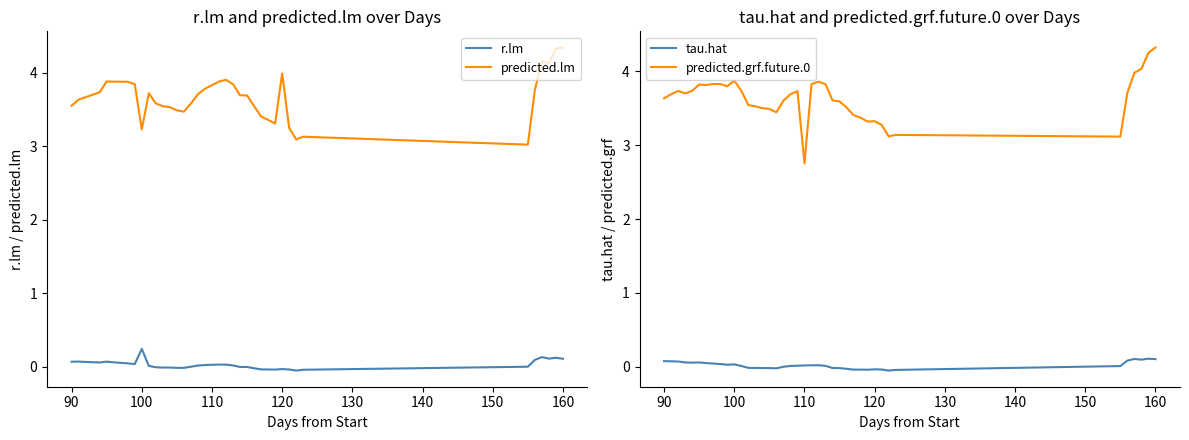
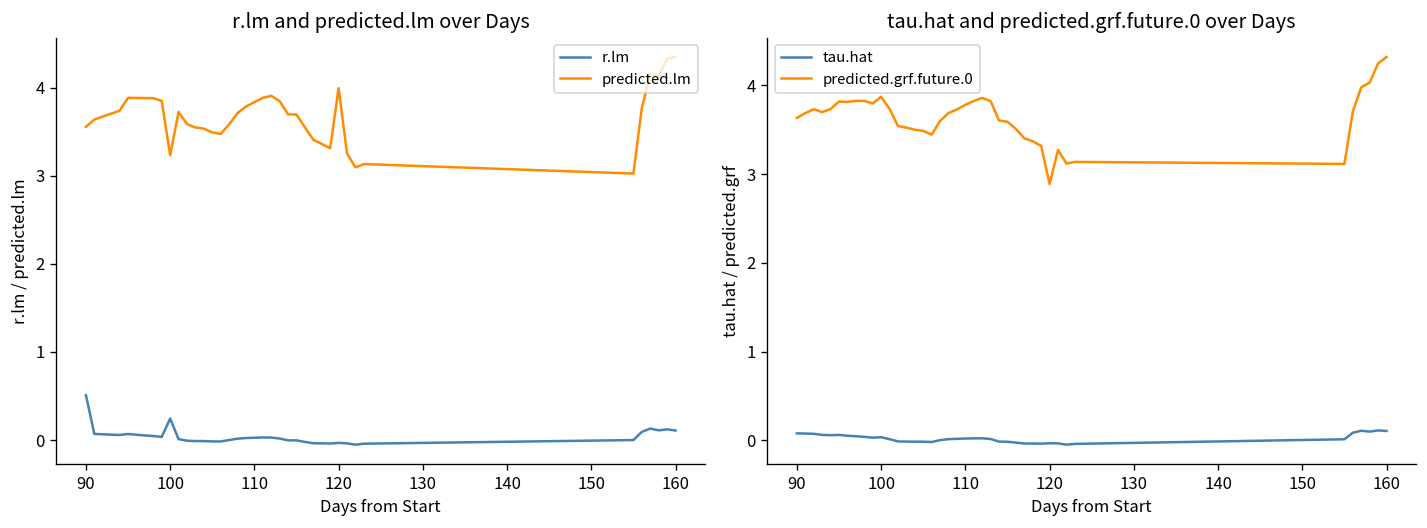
  {
    "r.lm and predicted.lm over Days": {
      "r.lm": {
-       "90": 0.1,
+       "90": 0.5,
        "100": 0.2,
        "110": 0.0,
        "120": 0.0,
        "160": 0.1
      },
      "predicted.lm": {
        "90": 3.6,
        "100": 3.2,
        "110": 3.8,
        "120": 4.0
      }
    },
    "tau.hat and predicted.grf.future.0 over Days": {
      "tau.hat": {
        "90": 0.1,
        "100": 0.0,
        "110": 0.0,
        "120": 0.0,
        "160": 0.1
      },
      "predicted.grf.future.0": {
        "90": 3.6,
        "100": 3.9,
-       "110": 2.8,
-       "120": 3.3,
+       "110": 3.8,
+       "120": 2.9,
        "160": 4.3
      }
    }
  }
